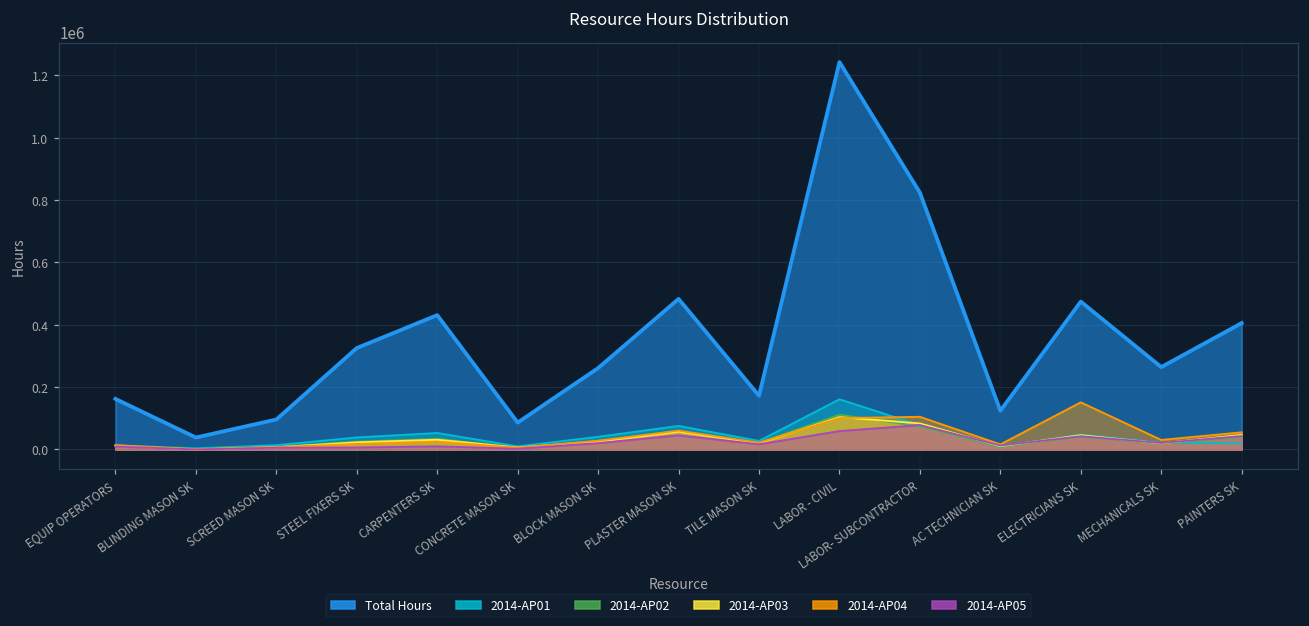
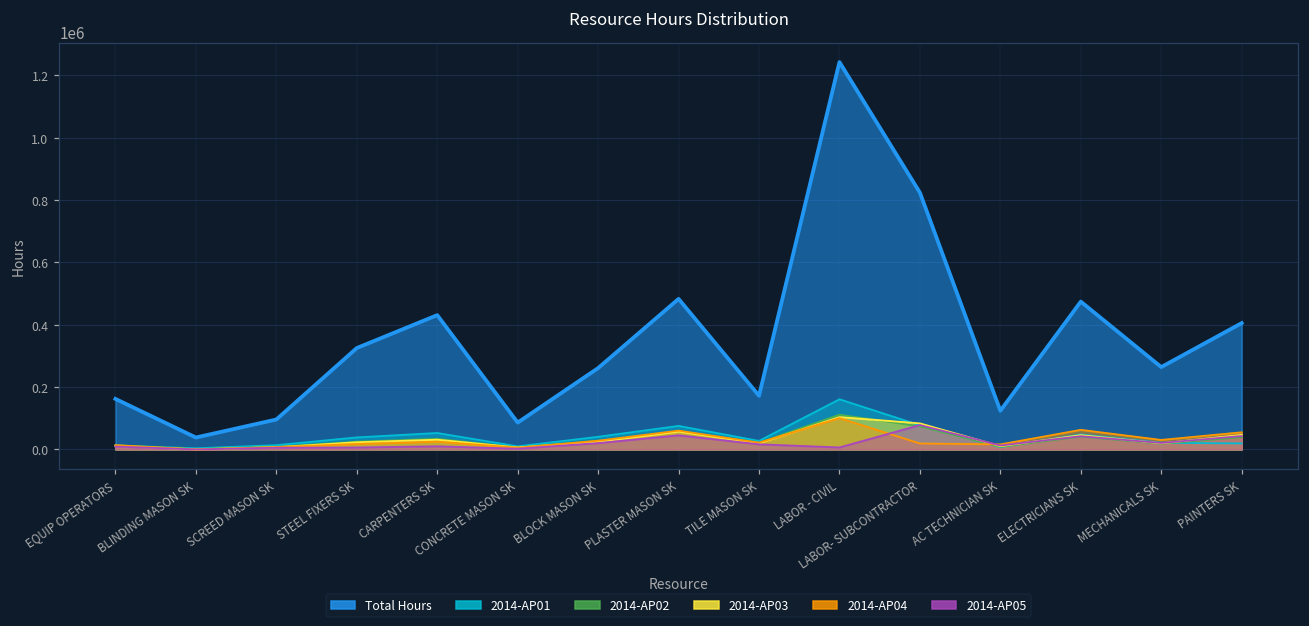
  {
    "2014-AP04": {
-     "LABOR- SUBCONTRACTOR": 100000,
-     "ELECTRICIANS SK": 150000,
+     "LABOR- SUBCONTRACTOR": 20000,
+     "ELECTRICIANS SK": 60000,
      "MECHANICALS SK": 30000
    },
    "2014-AP05": {
      "STEEL FIXERS SK": 10000,
      "CARPENTERS SK": 10000,
      "PLASTER MASON SK": 50000,
-     "LABOR - CIVIL": 60000
+     "LABOR - CIVIL": 10000
    }
  }
